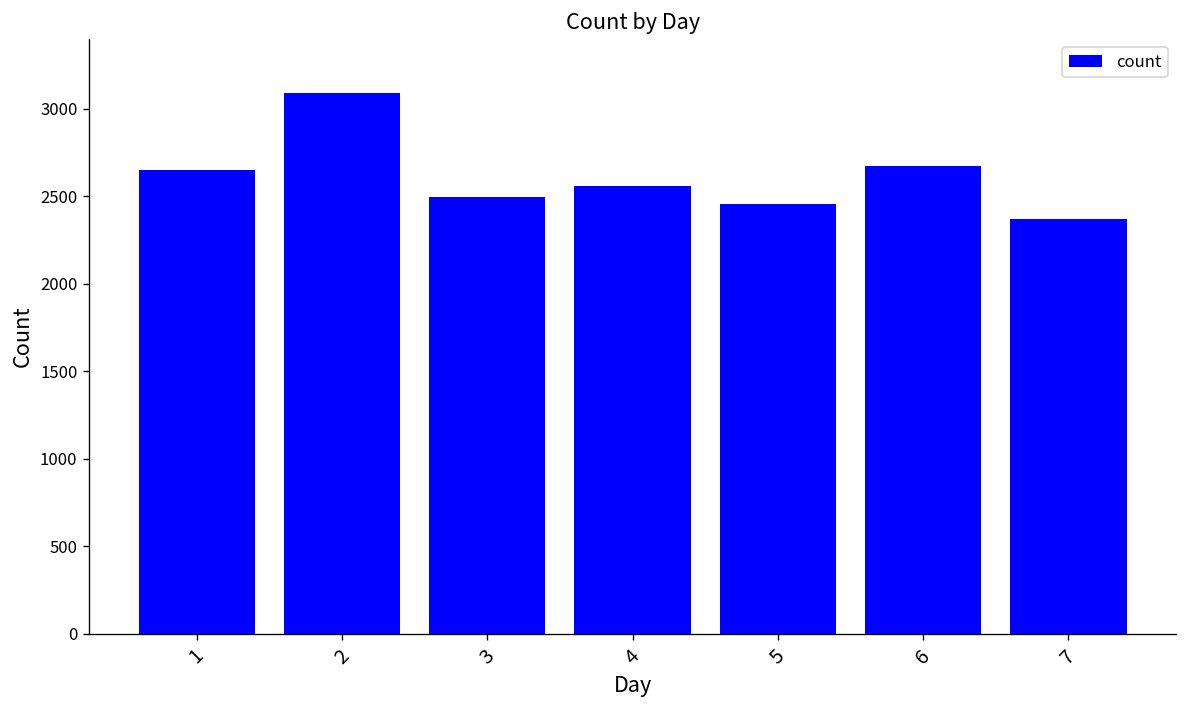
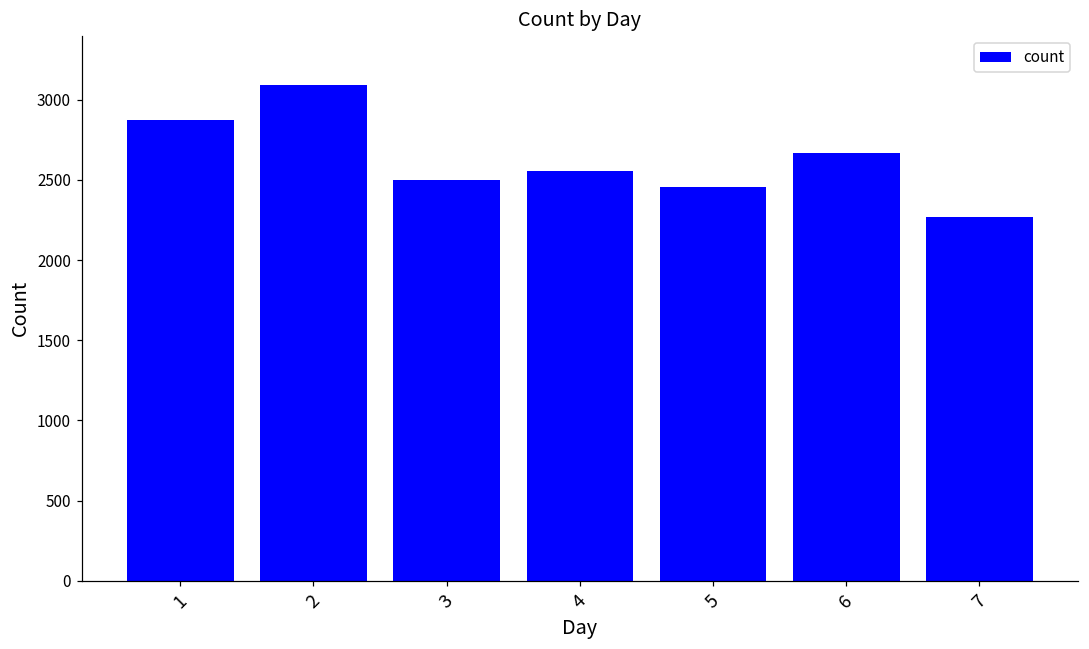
  {
-   "1": 2650,
+   "1": 2870,
    "2": 3090,
    "3": 2500,
    "4": 2560,
    "5": 2460,
    "6": 2670,
-   "7": 2370
+   "7": 2270
  }
